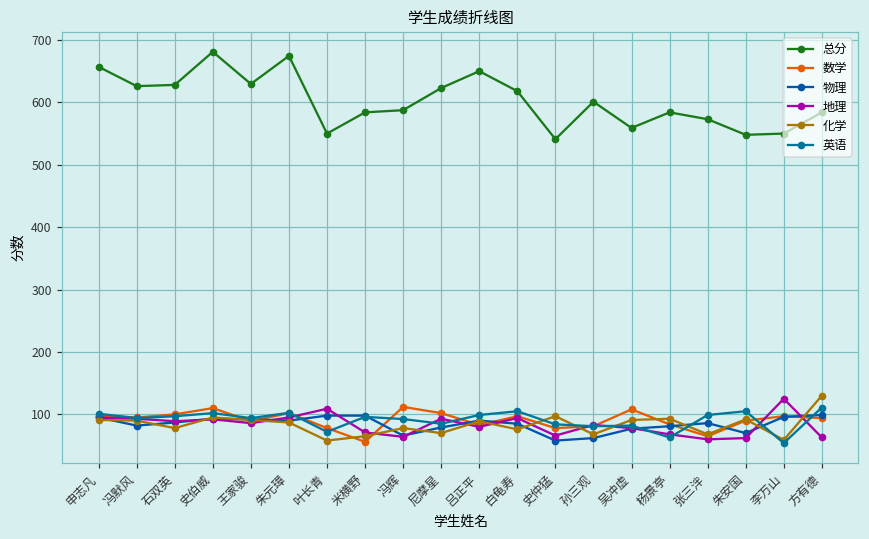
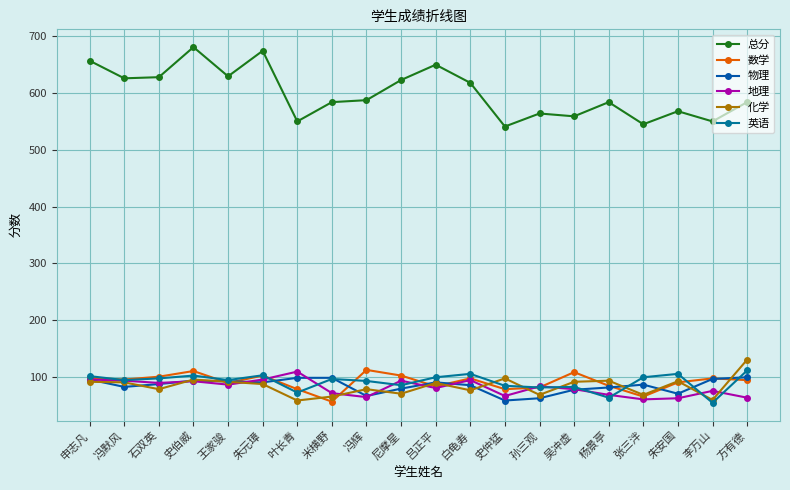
  {
    "总分": {
      "申志凡": 660,
      "冯默风": 630,
      "石双英": 630,
      "史伯威": 680,
      "王家骏": 630,
      "朱元璋": 670,
      "叶长青": 550,
      "米横野": 580,
      "冯辉": 590,
      "尼摩星": 620,
      "吕正平": 650,
      "白龟寿": 620,
      "史仲猛": 540,
-     "孙三观": 600,
+     "孙三观": 560,
      "吴冲虚": 560,
      "杨景亭": 580,
-     "张三泮": 570,
-     "朱安国": 550
+     "张三泮": 550,
+     "朱安国": 570
    },
    "数学": {
      "史伯威": 110,
      "叶长青": 80,
      "米横野": 60,
      "冯辉": 110,
      "尼摩星": 100,
      "史仲猛": 80,
      "吴冲虚": 110,
      "方有德": 90
    },
    "地理": {
      "朱元璋": 100,
      "叶长青": 110,
      "米横野": 70,
      "尼摩星": 90,
      "史仲猛": 70,
      "杨景亭": 70,
      "张三泮": 60,
      "朱安国": 60,
-     "李万山": 130,
+     "李万山": 80,
      "方有德": 60
    },
    "化学": {
      "石双英": 80,
      "叶长青": 60,
      "米横野": 70,
      "冯辉": 80,
      "尼摩星": 70,
      "白龟寿": 80,
      "史仲猛": 100,
      "孙三观": 70,
      "吴冲虚": 90,
      "杨景亭": 90,
      "李万山": 60,
      "方有德": 130
    }
  }
